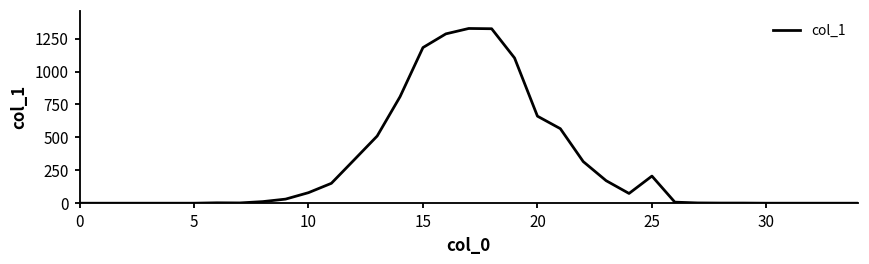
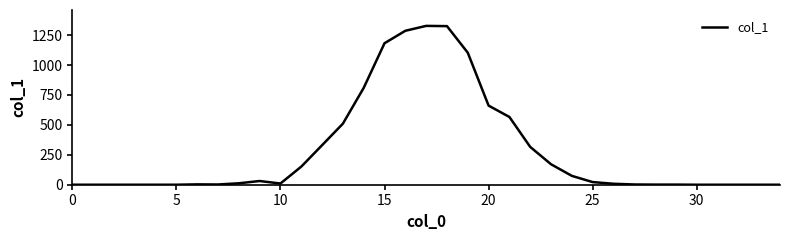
  {
    "0": 0,
    "5": 0,
-   "10": 80,
+   "10": 10,
    "15": 1180,
    "20": 660,
-   "25": 210,
+   "25": 20,
    "30": 0
  }
